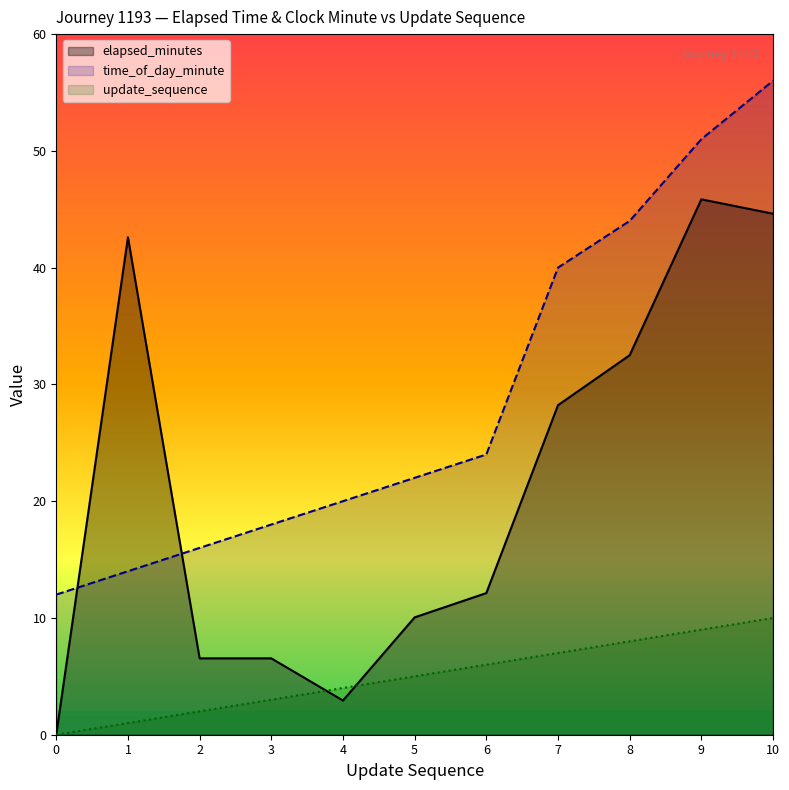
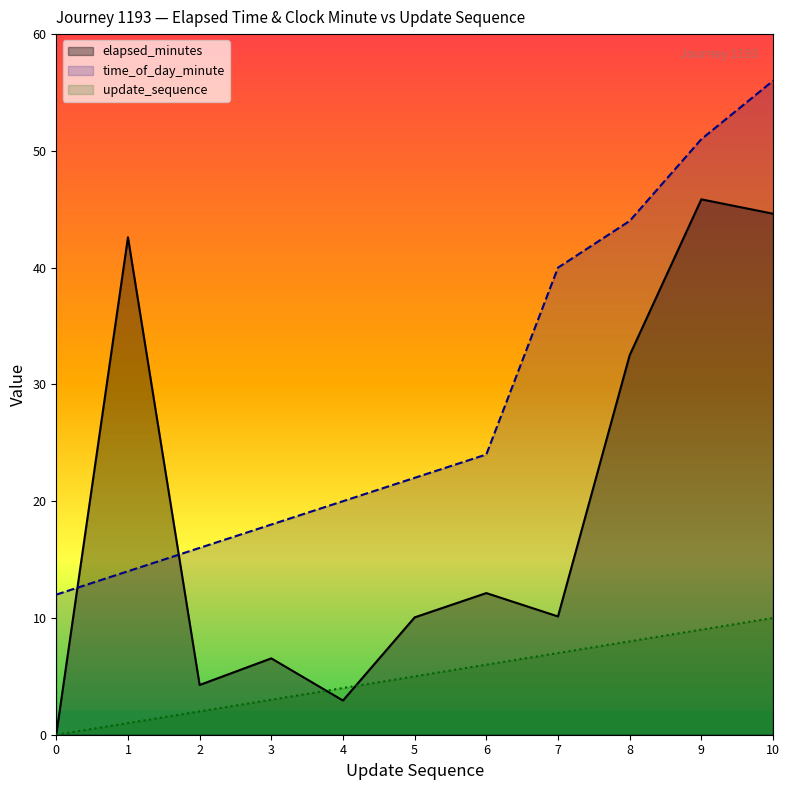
  {
    "elapsed_minutes": {
      "1": 42.6,
-     "2": 6.5,
+     "2": 4.3,
      "3": 6.5,
      "4": 2.9,
      "5": 10.1,
      "6": 12.1,
-     "7": 28.2,
+     "7": 10.1,
      "8": 32.5,
      "9": 45.9,
      "10": 44.6
    }
  }
